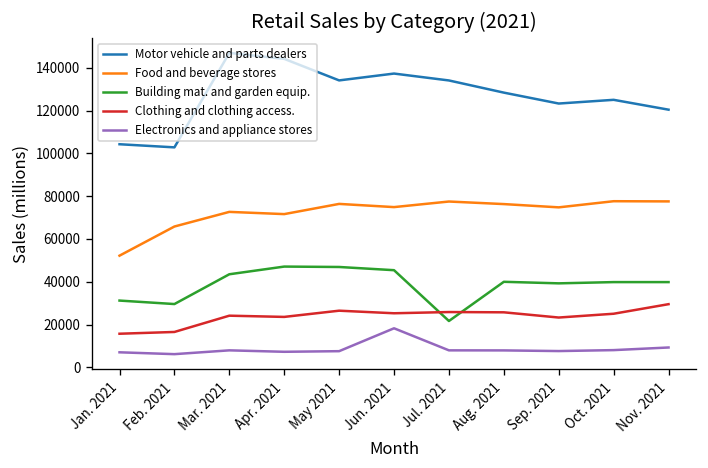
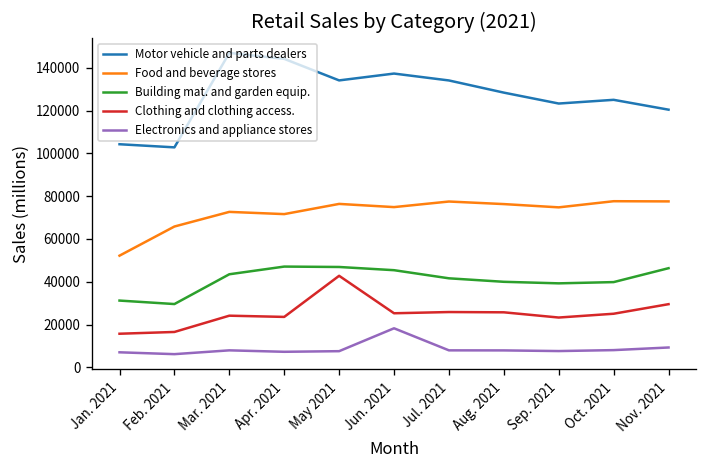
  {
    "Motor vehicle and parts dealers": {
      "Jan. 2021": 104000,
      "Feb. 2021": 103000,
      "May 2021": 134000,
      "Jun. 2021": 137000,
      "Jul. 2021": 134000,
      "Aug. 2021": 128000,
      "Sep. 2021": 123000,
      "Oct. 2021": 125000,
      "Nov. 2021": 120000
    },
    "Food and beverage stores": {
      "Jan. 2021": 52000,
      "Feb. 2021": 66000,
      "Mar. 2021": 73000,
      "Apr. 2021": 72000,
      "May 2021": 76000,
      "Jun. 2021": 75000,
      "Jul. 2021": 77000,
      "Aug. 2021": 76000,
      "Sep. 2021": 75000,
      "Oct. 2021": 78000,
      "Nov. 2021": 78000
    },
    "Building mat. and garden equip.": {
      "Jan. 2021": 31000,
      "Feb. 2021": 30000,
      "Mar. 2021": 44000,
      "Apr. 2021": 47000,
      "May 2021": 47000,
      "Jun. 2021": 45000,
-     "Jul. 2021": 22000,
+     "Jul. 2021": 42000,
      "Aug. 2021": 40000,
      "Sep. 2021": 39000,
      "Oct. 2021": 40000,
-     "Nov. 2021": 40000
+     "Nov. 2021": 46000
    },
    "Clothing and clothing access.": {
      "Jan. 2021": 16000,
      "Feb. 2021": 17000,
      "Mar. 2021": 24000,
      "Apr. 2021": 24000,
-     "May 2021": 27000,
+     "May 2021": 43000,
      "Jun. 2021": 25000,
      "Jul. 2021": 26000,
      "Aug. 2021": 26000,
      "Sep. 2021": 23000,
      "Oct. 2021": 25000,
      "Nov. 2021": 30000
    },
    "Electronics and appliance stores": {
      "Jan. 2021": 7000,
      "Feb. 2021": 6000,
      "Mar. 2021": 8000,
      "Apr. 2021": 7000,
      "May 2021": 8000,
      "Jun. 2021": 18000,
      "Jul. 2021": 8000,
      "Aug. 2021": 8000,
      "Sep. 2021": 8000,
      "Oct. 2021": 8000,
      "Nov. 2021": 9000
    }
  }
